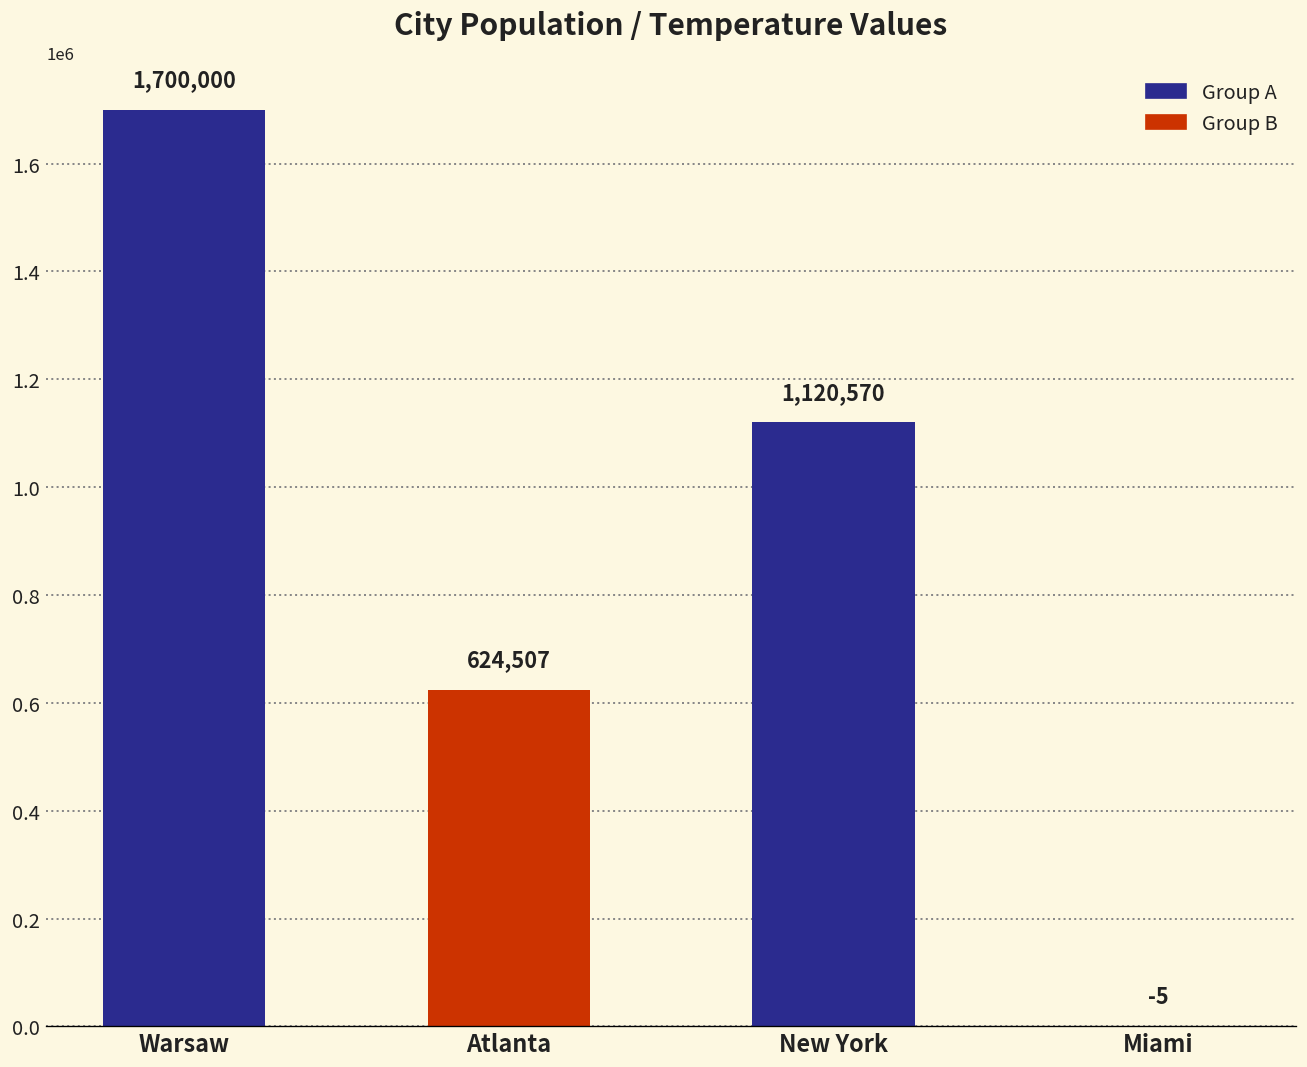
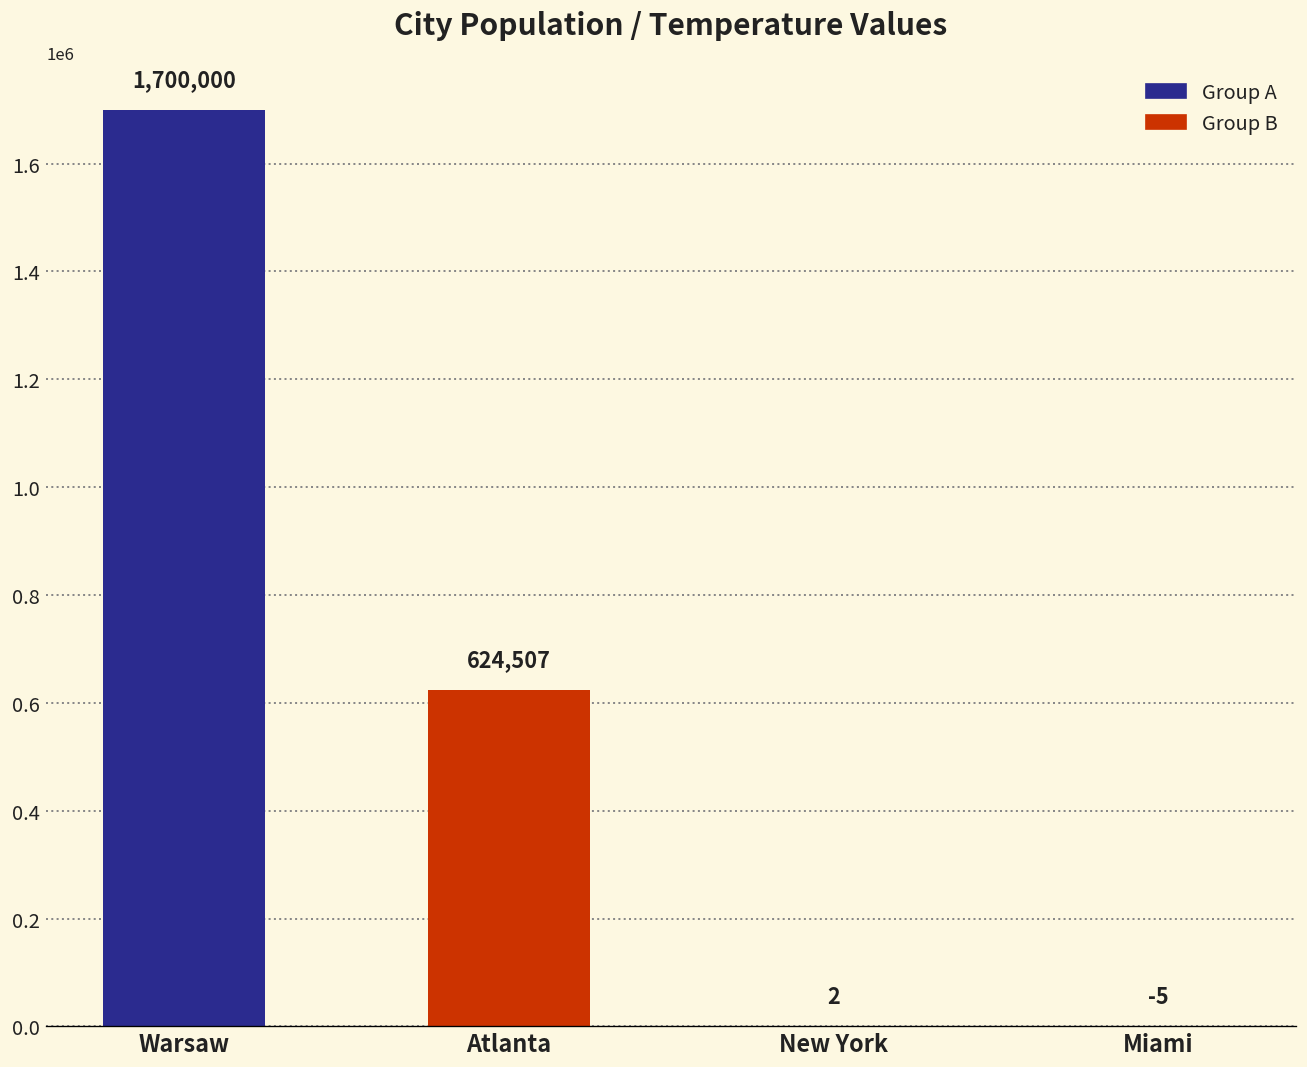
  {
    "Warsaw": "1,700,000",
    "Atlanta": "624,507",
-   "New York": "1,120,570",
+   "New York": "2",
    "Miami": "-5"
  }
